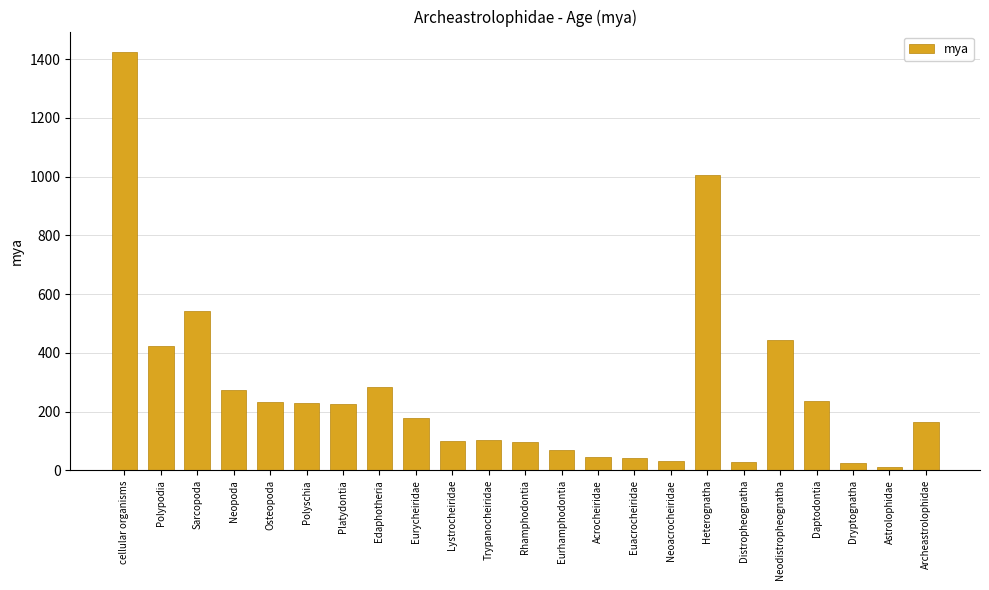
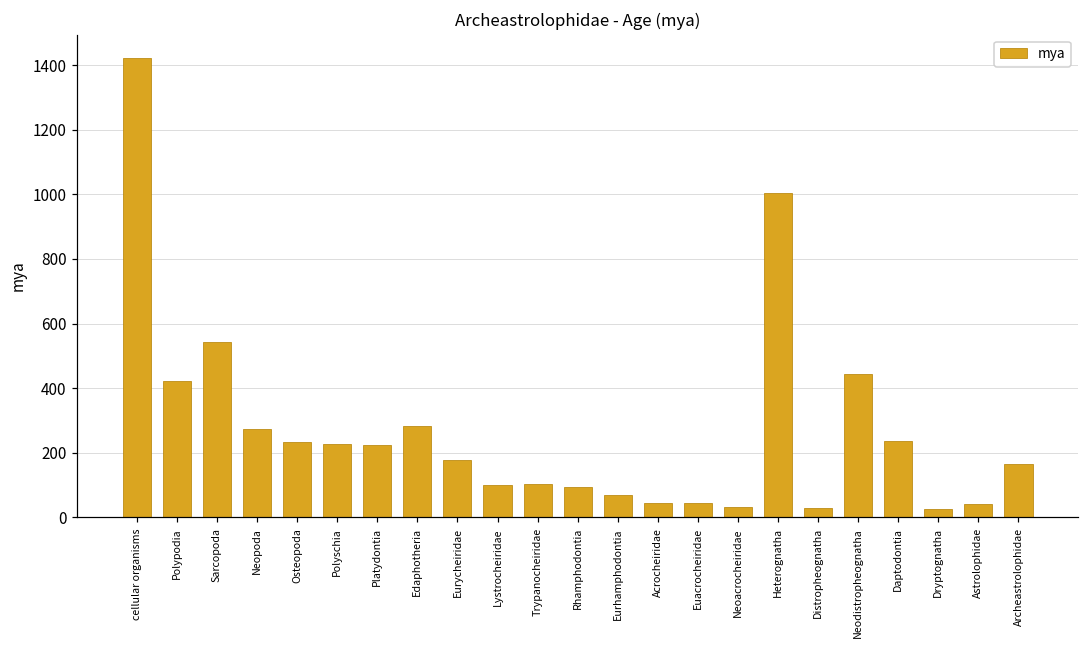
  {
    "cellular organisms": 1420,
    "Polypodia": 420,
    "Sarcopoda": 540,
    "Neopoda": 270,
    "Osteopoda": 230,
    "Polyschia": 230,
    "Platydontia": 230,
    "Edaphotheria": 280,
    "Eurycheiridae": 180,
    "Lystrocheiridae": 100,
    "Trypanocheiridae": 100,
    "Rhamphodontia": 100,
    "Eurhamphodontia": 70,
    "Acrocheiridae": 40,
    "Euacrocheiridae": 40,
    "Neoacrocheiridae": 30,
    "Heterognatha": 1010,
    "Distropheognatha": 30,
    "Neodistropheognatha": 440,
    "Daptodontia": 240,
    "Dryptognatha": 30,
-   "Astrolophidae": 10,
+   "Astrolophidae": 40,
    "Archeastrolophidae": 160
  }
